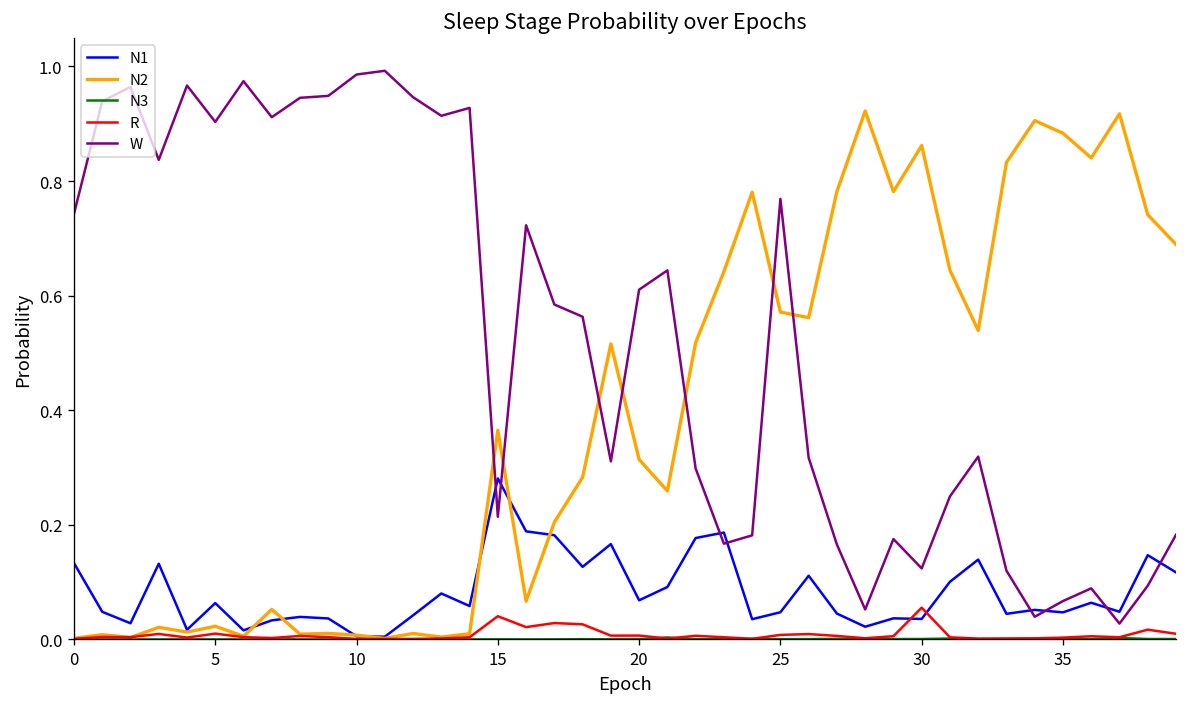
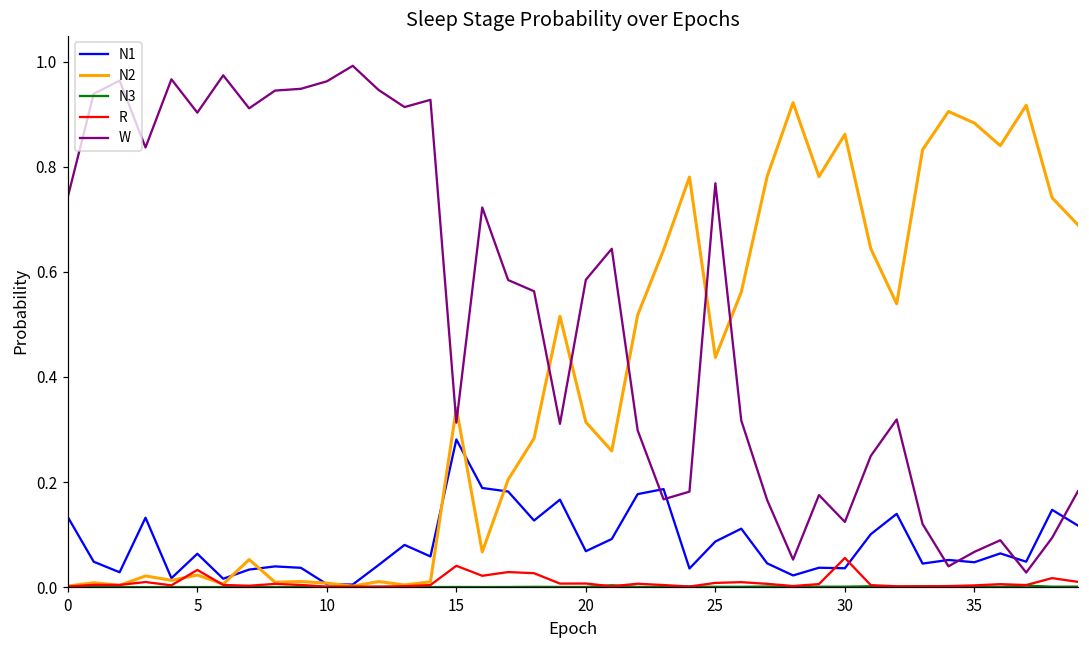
  {
    "N1": {
      "0": 0.13,
      "5": 0.06,
      "15": 0.28,
      "20": 0.07,
-     "25": 0.05,
+     "25": 0.09,
      "30": 0.04,
      "35": 0.05
    },
    "N2": {
      "5": 0.02,
-     "15": 0.37,
+     "15": 0.34,
      "20": 0.31,
-     "25": 0.57,
+     "25": 0.44,
      "30": 0.86,
      "35": 0.88
    },
    "N3": {
      "5": 0.00,
      "15": 0.00,
      "20": 0.00,
      "25": 0.00,
      "30": 0.00
    },
    "R": {
-     "5": 0.01,
+     "5": 0.03,
      "15": 0.04,
      "20": 0.01,
      "25": 0.01,
      "30": 0.06
    },
    "W": {
      "0": 0.74,
      "5": 0.90,
-     "10": 0.99,
-     "15": 0.21,
-     "20": 0.61,
+     "10": 0.96,
+     "15": 0.31,
+     "20": 0.59,
      "25": 0.77,
      "30": 0.12,
      "35": 0.07
    }
  }
